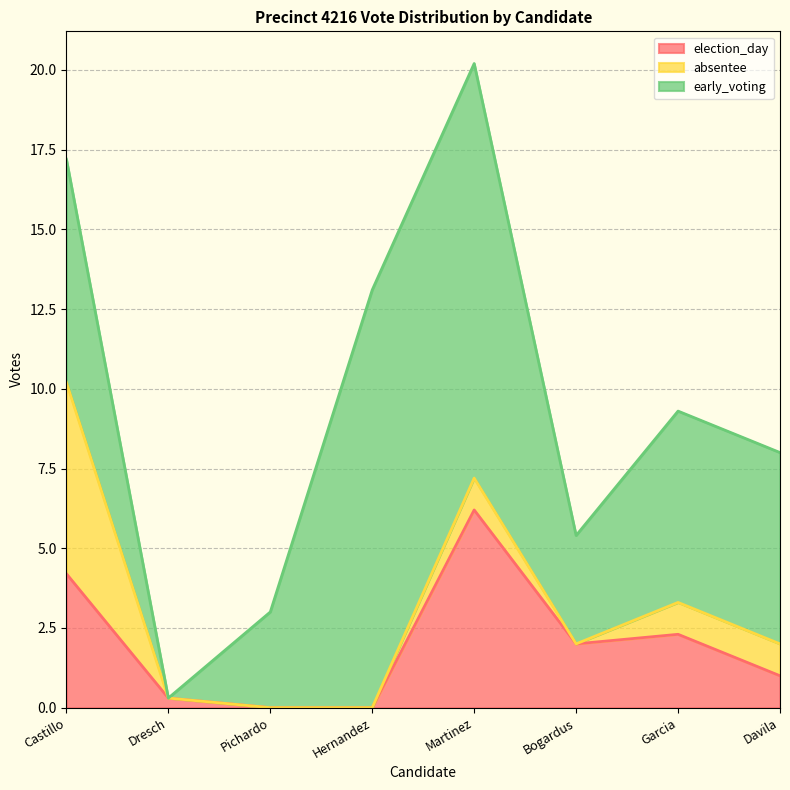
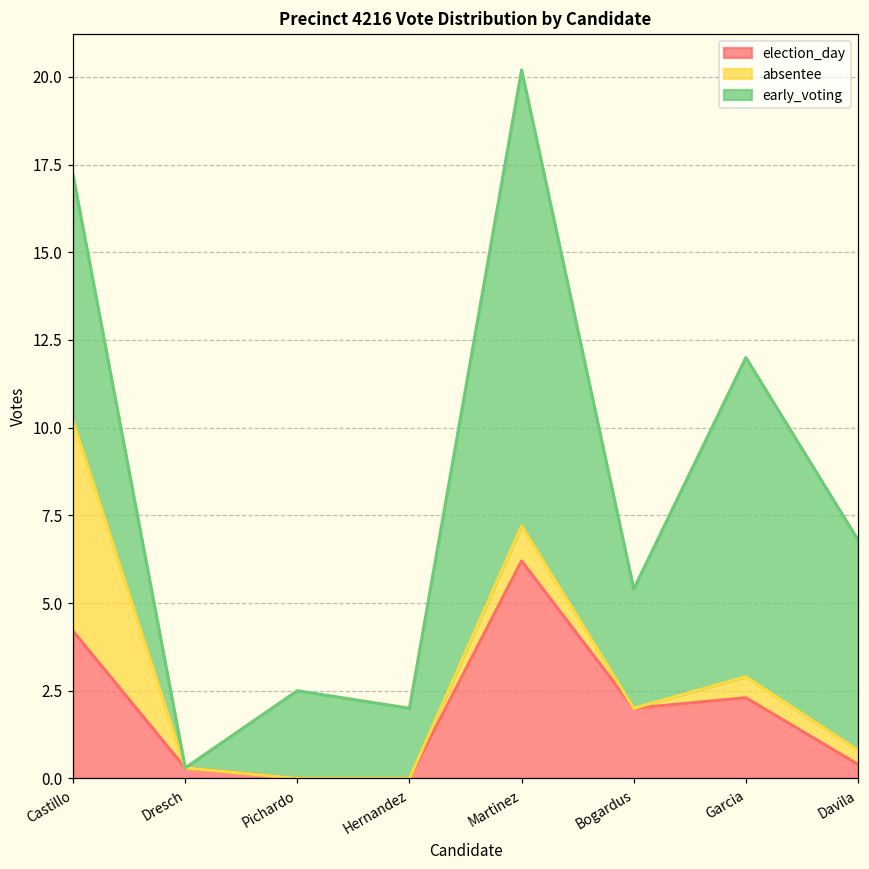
  {
    "election_day": {
      "Castillo": 4.2,
      "Martinez": 6.2,
      "Garcia": 2.3,
-     "Davila": 1.0
+     "Davila": 0.4
    },
    "absentee": {
      "Castillo": 6.0,
      "Martinez": 1.0,
-     "Garcia": 1.0,
-     "Davila": 1.0
+     "Garcia": 0.6,
+     "Davila": 0.4
    },
    "early_voting": {
      "Castillo": 7.0,
-     "Pichardo": 3.0,
-     "Hernandez": 13.1,
+     "Pichardo": 2.5,
+     "Hernandez": 2.0,
      "Martinez": 13.0,
      "Bogardus": 3.4,
-     "Garcia": 6.0,
+     "Garcia": 9.1,
      "Davila": 6.0
    }
  }
